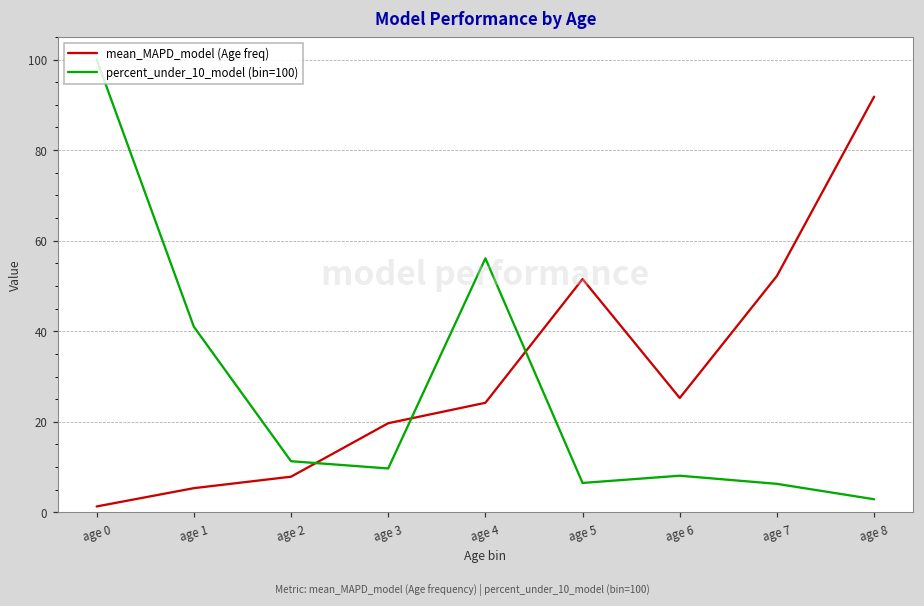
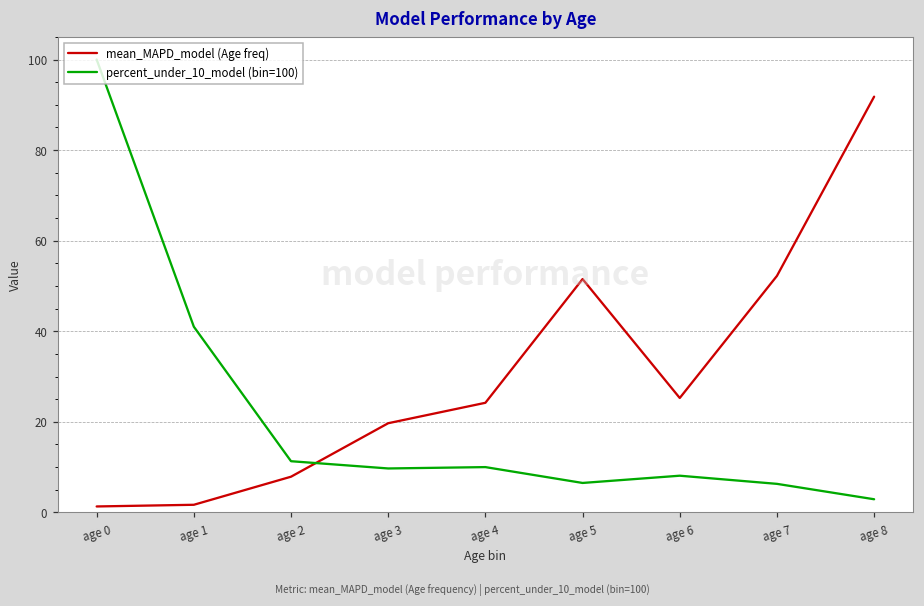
  {
    "mean_MAPD_model (Age freq)": {
      "age 0": 1,
-     "age 1": 5,
+     "age 1": 2,
      "age 2": 8,
      "age 3": 20,
      "age 4": 24,
      "age 5": 52,
      "age 6": 25,
      "age 7": 52,
      "age 8": 92
    },
    "percent_under_10_model (bin=100)": {
      "age 1": 41,
      "age 2": 11,
      "age 3": 10,
-     "age 4": 56,
+     "age 4": 10,
      "age 5": 7,
      "age 6": 8,
      "age 7": 6,
      "age 8": 3
    }
  }
